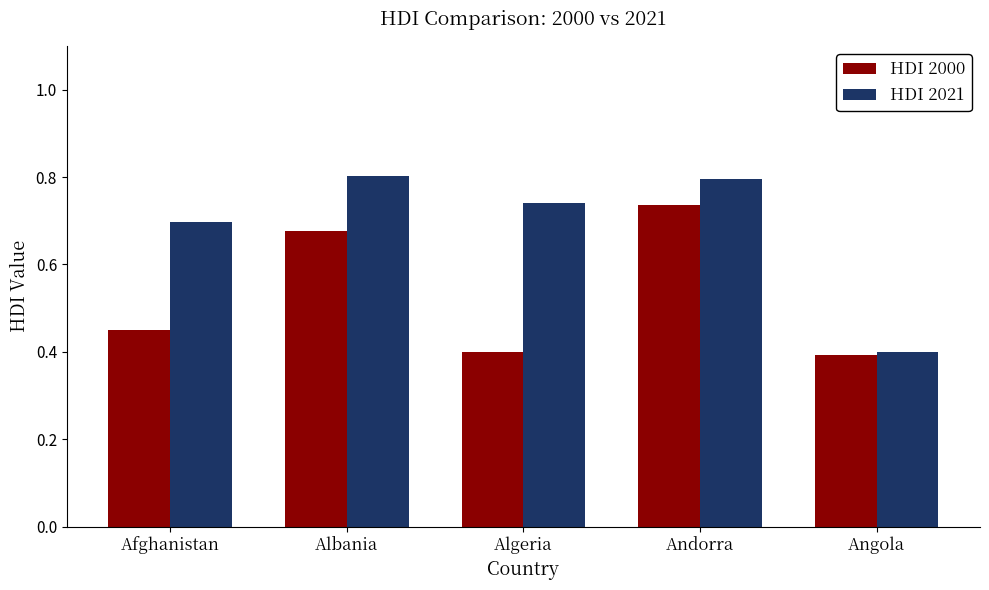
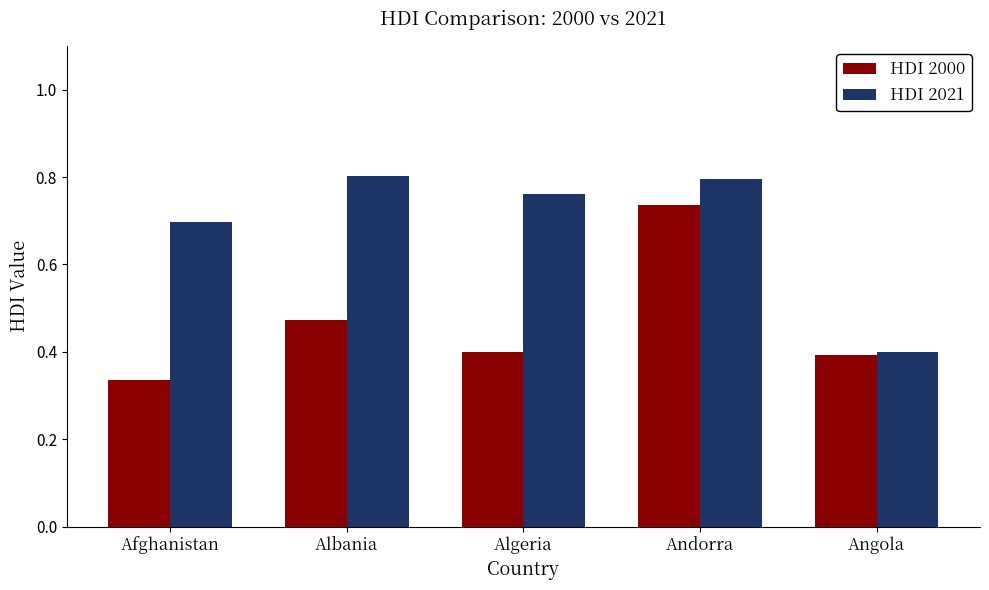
  {
    "HDI 2000": {
-     "Afghanistan": 0.45,
-     "Albania": 0.68,
+     "Afghanistan": 0.34,
+     "Albania": 0.47,
      "Algeria": 0.40,
      "Andorra": 0.74,
      "Angola": 0.39
    },
    "HDI 2021": {
      "Afghanistan": 0.70,
      "Albania": 0.80,
-     "Algeria": 0.74,
+     "Algeria": 0.76,
      "Andorra": 0.80,
      "Angola": 0.40
    }
  }
